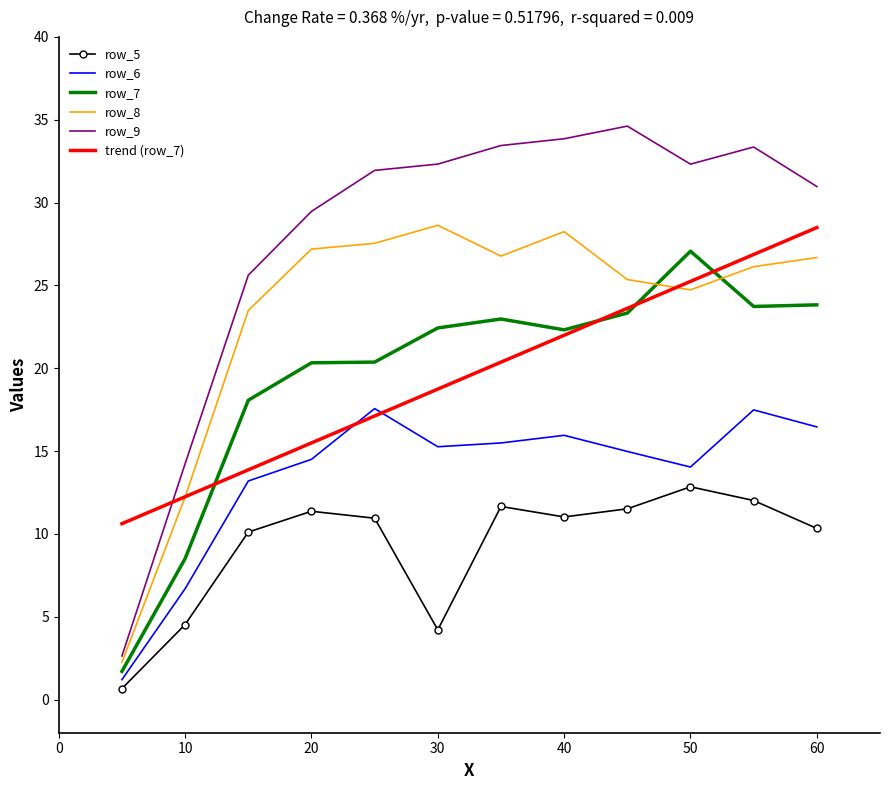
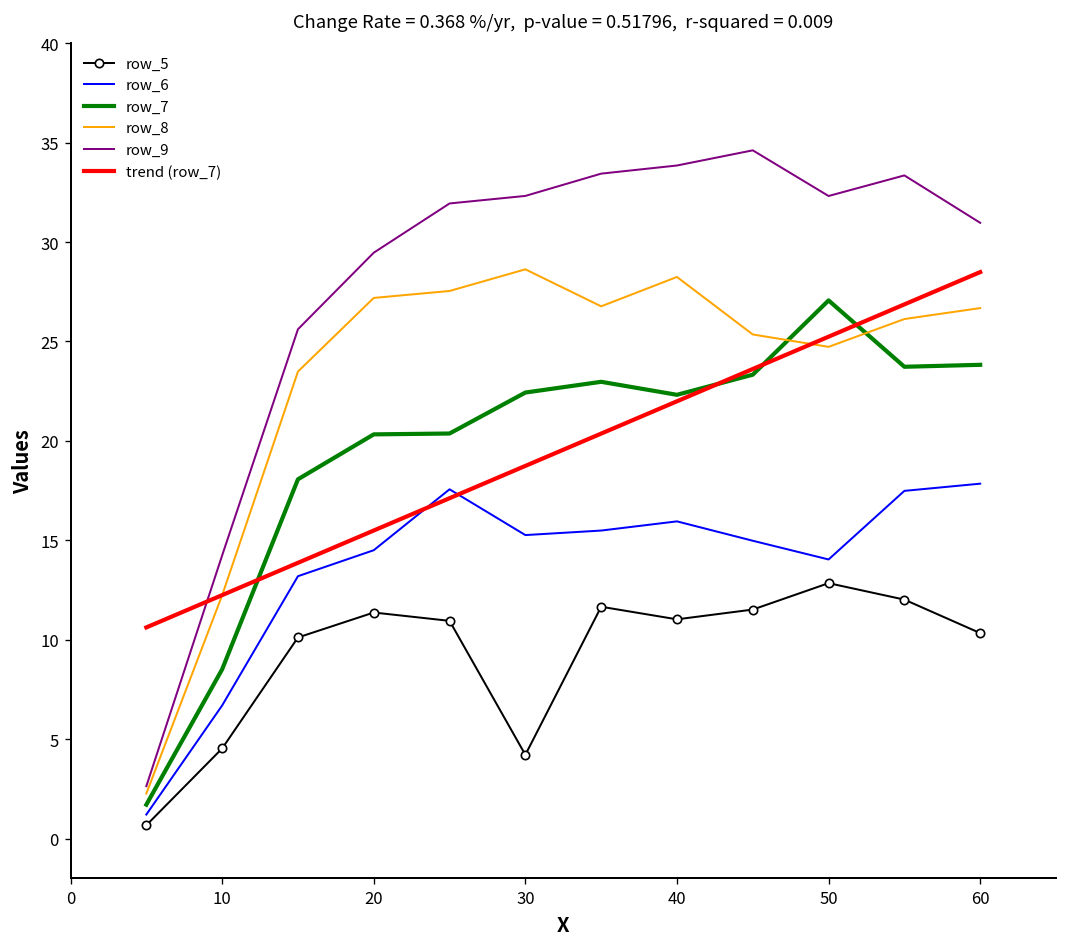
  {
    "row_5": {
      "10": 4.5,
      "20": 11.4,
      "30": 4.2,
      "40": 11.0,
      "50": 12.8,
      "60": 10.3
    },
    "row_6": {
      "10": 6.7,
      "20": 14.5,
      "30": 15.3,
      "40": 16.0,
      "50": 14.0,
-     "60": 16.5
+     "60": 17.8
    },
    "row_7": {
      "10": 8.5,
      "20": 20.3,
      "30": 22.4,
      "40": 22.3,
      "50": 27.1,
      "60": 23.8
    },
    "row_8": {
      "20": 27.2,
      "30": 28.6,
      "40": 28.2,
      "50": 24.7,
      "60": 26.7
    },
    "row_9": {
      "10": 14.2,
      "20": 29.5,
      "30": 32.3,
      "40": 33.9,
      "50": 32.3,
      "60": 31.0
    },
    "trend (row_7)": {
      "20": 15.5,
      "30": 18.7,
      "40": 22.0,
      "50": 25.2,
      "60": 28.5
    }
  }
